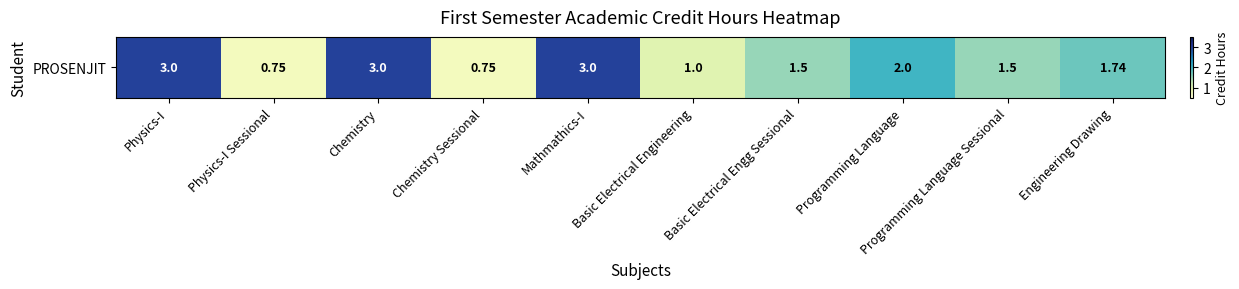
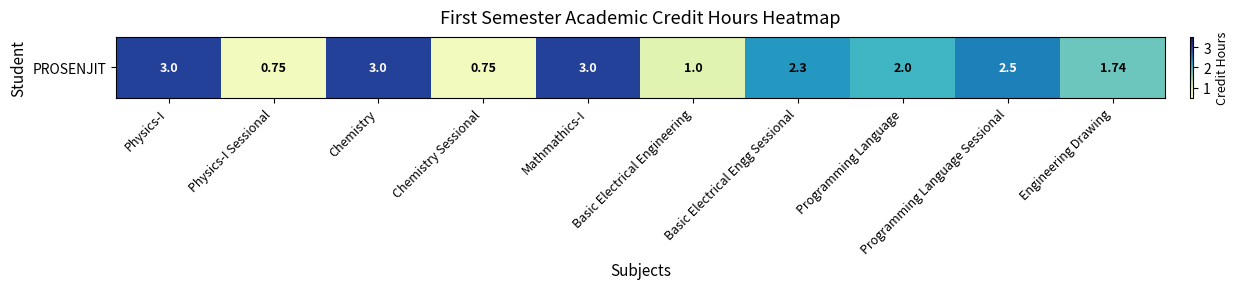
  {
    "PROSENJIT": {
      "Physics-I": 3.0,
      "Physics-I Sessional": 0.75,
      "Chemistry": 3.0,
      "Chemistry Sessional": 0.75,
      "Mathmathics-I": 3.0,
      "Basic Electrical Engineering": 1.0,
-     "Basic Electrical Engg Sessional": 1.5,
+     "Basic Electrical Engg Sessional": 2.3,
      "Programming Language": 2.0,
-     "Programming Language Sessional": 1.5,
+     "Programming Language Sessional": 2.5,
      "Engineering Drawing": 1.74
    }
  }
